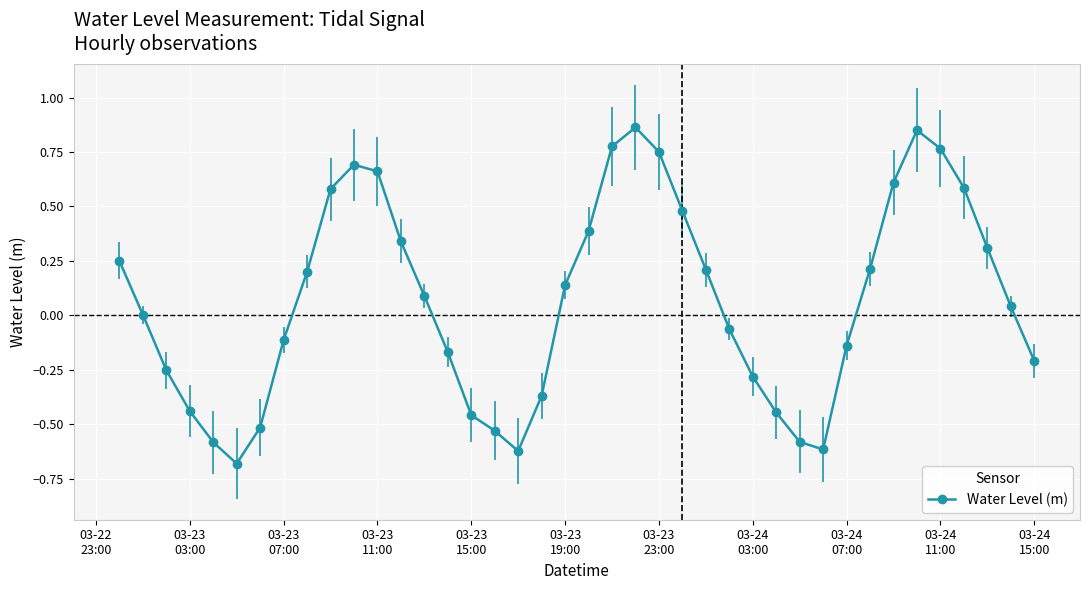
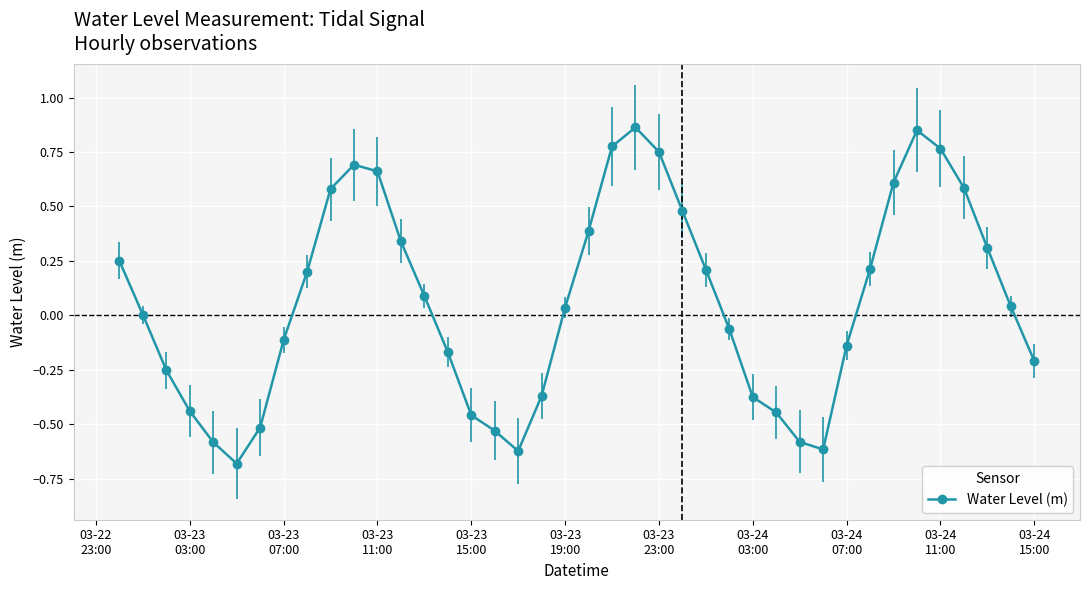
  {
    "03-23 03:00": -0.44,
    "03-23 07:00": -0.11,
    "03-23 11:00": 0.66,
    "03-23 15:00": -0.46,
-   "03-23 19:00": 0.14,
+   "03-23 19:00": 0.04,
    "03-23 23:00": 0.75,
-   "03-24 03:00": -0.28,
+   "03-24 03:00": -0.37,
    "03-24 07:00": -0.14,
    "03-24 11:00": 0.77,
    "03-24 15:00": -0.21
  }
